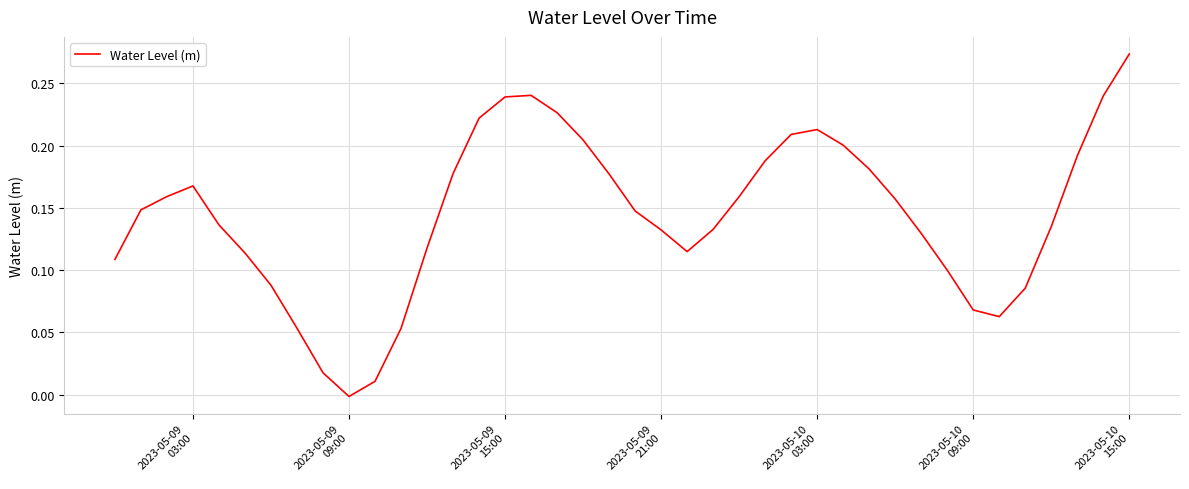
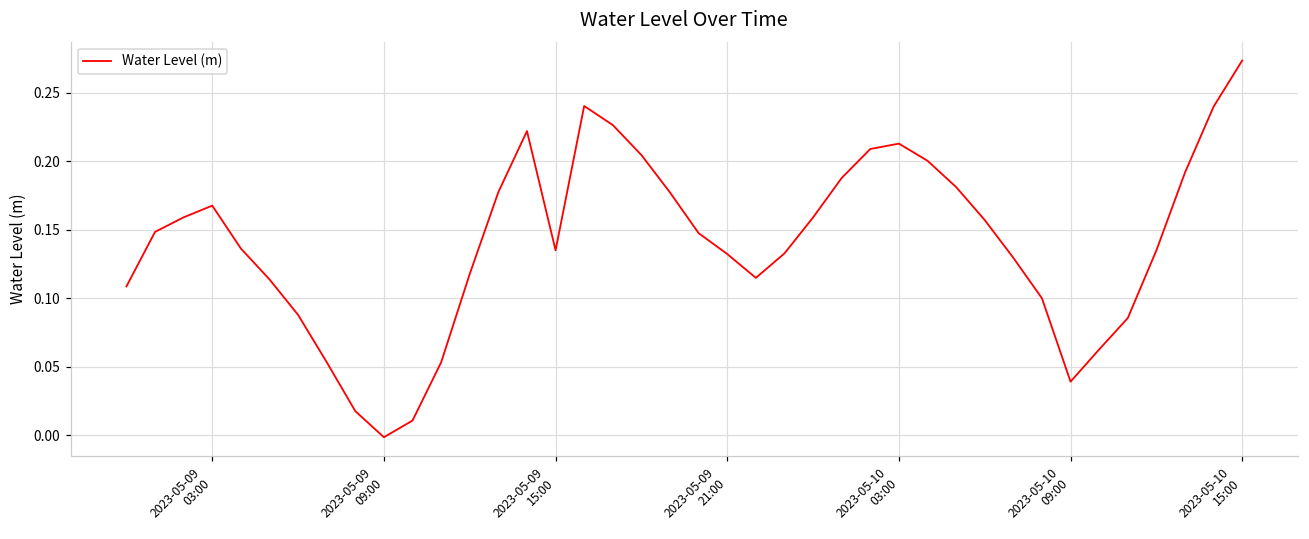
  {
    "2023-05-09 03:00": 0.168,
    "2023-05-09 09:00": -0.001,
-   "2023-05-09 15:00": 0.239,
+   "2023-05-09 15:00": 0.135,
    "2023-05-09 21:00": 0.132,
    "2023-05-10 03:00": 0.213,
-   "2023-05-10 09:00": 0.068,
+   "2023-05-10 09:00": 0.039,
    "2023-05-10 15:00": 0.274
  }
